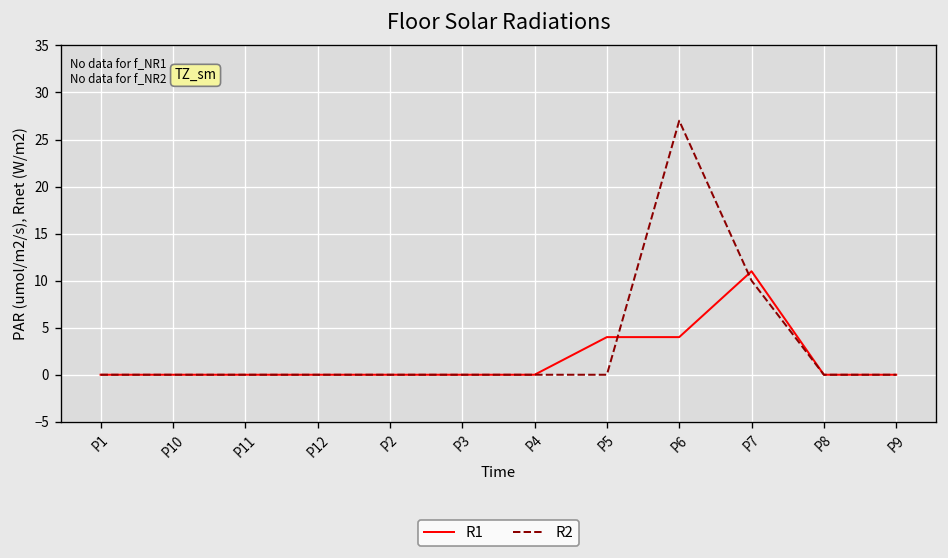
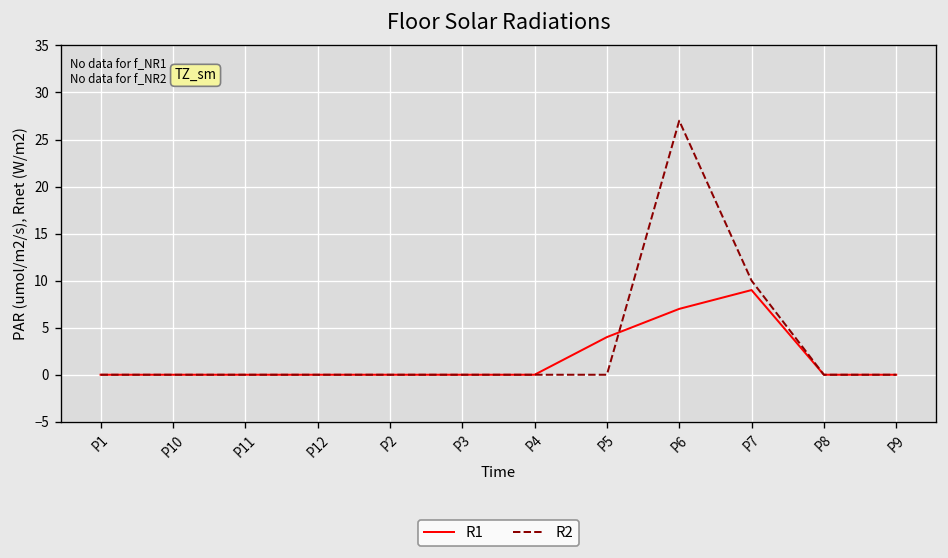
  {
    "R1": {
      "P5": 4,
-     "P6": 4,
-     "P7": 11
+     "P6": 7,
+     "P7": 9
    },
    "R2": {
      "P5": 0,
      "P6": 27,
      "P7": 10
    }
  }
